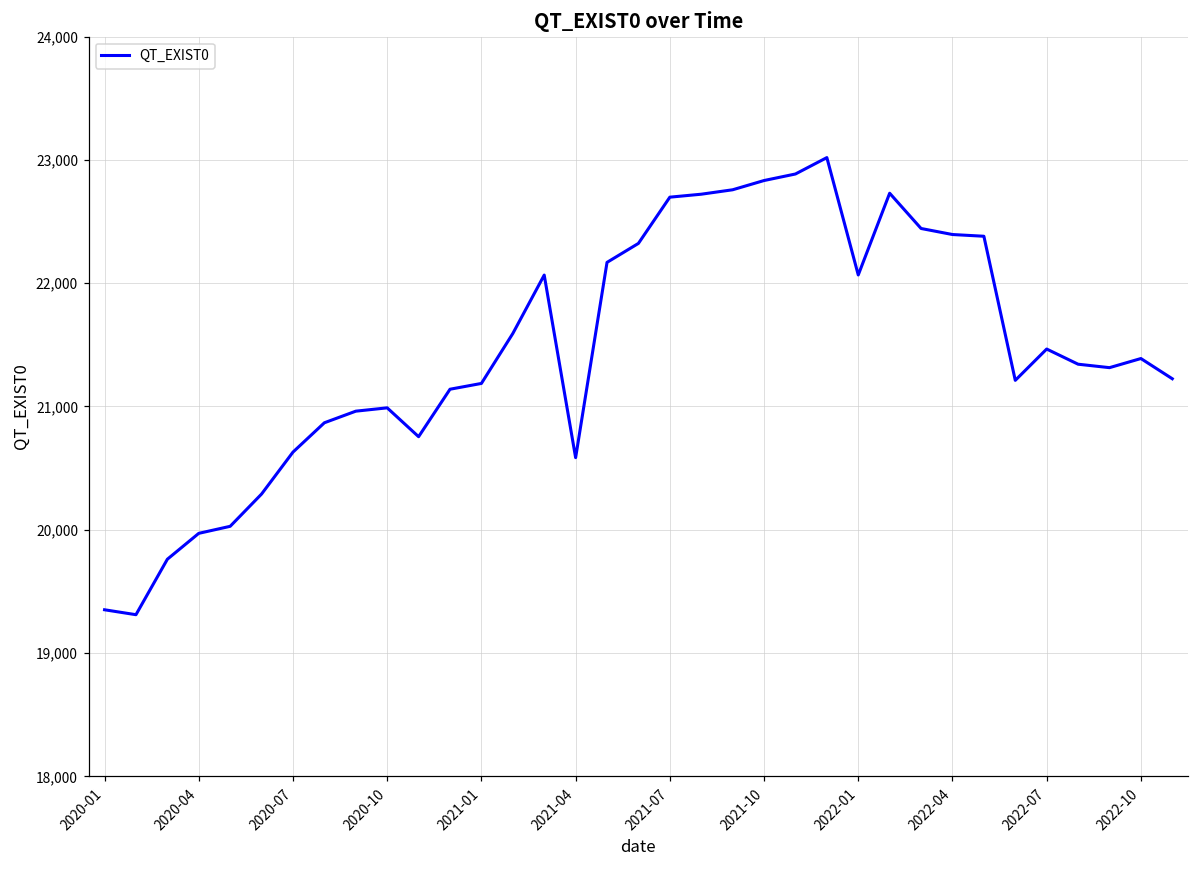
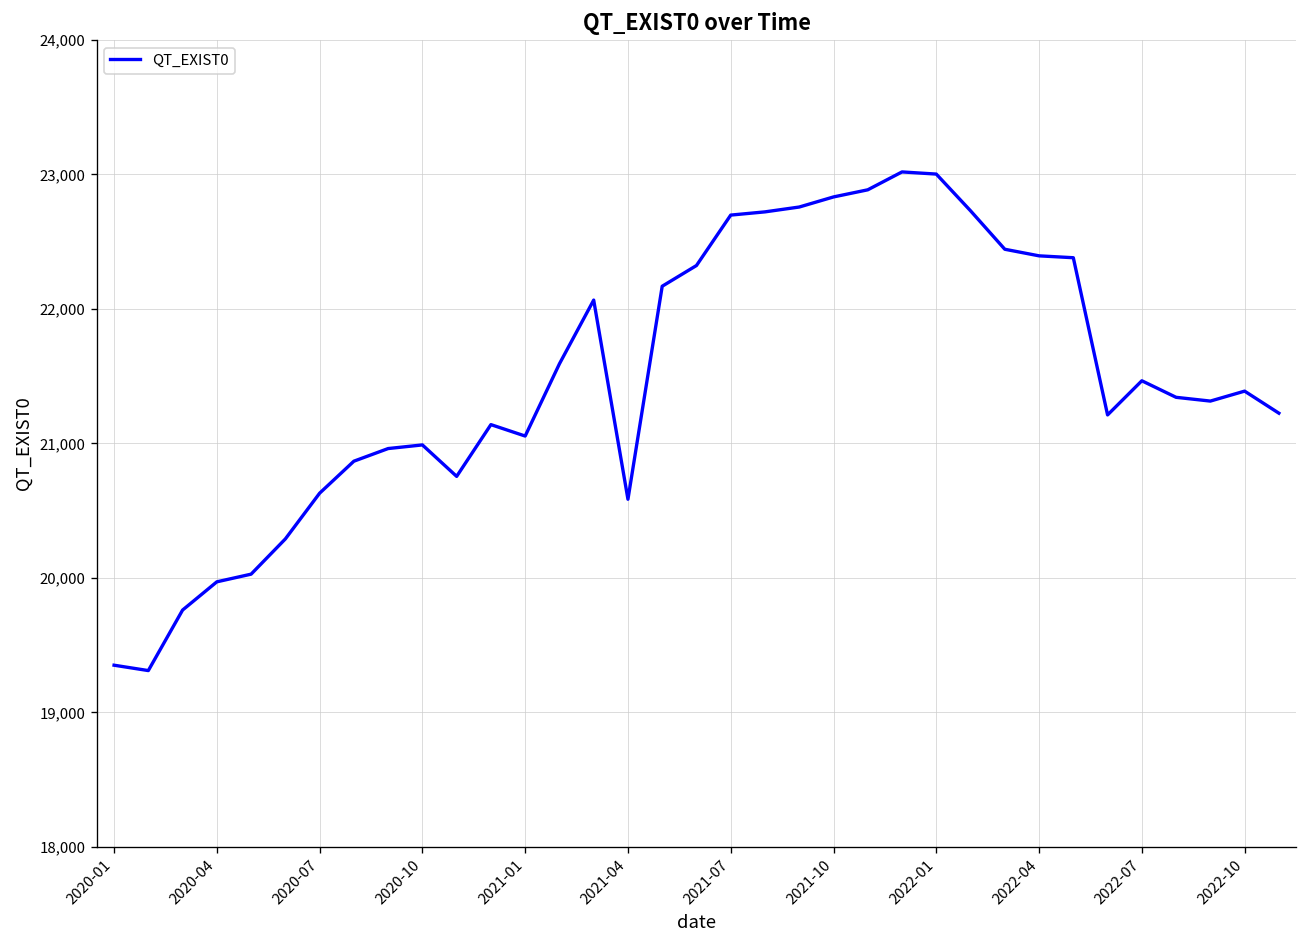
  {
    "2020-01": "19,350",
    "2020-04": "19,970",
    "2020-07": "20,630",
    "2020-10": "20,990",
-   "2021-01": "21,190",
+   "2021-01": "21,060",
    "2021-04": "20,590",
    "2021-07": "22,700",
    "2021-10": "22,830",
-   "2022-01": "22,070",
+   "2022-01": "23,000",
    "2022-04": "22,400",
    "2022-07": "21,470",
    "2022-10": "21,390"
  }
